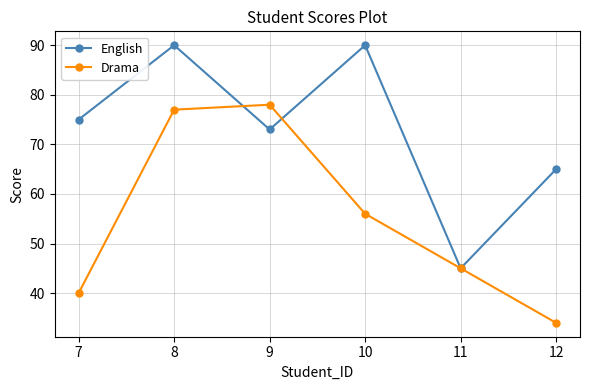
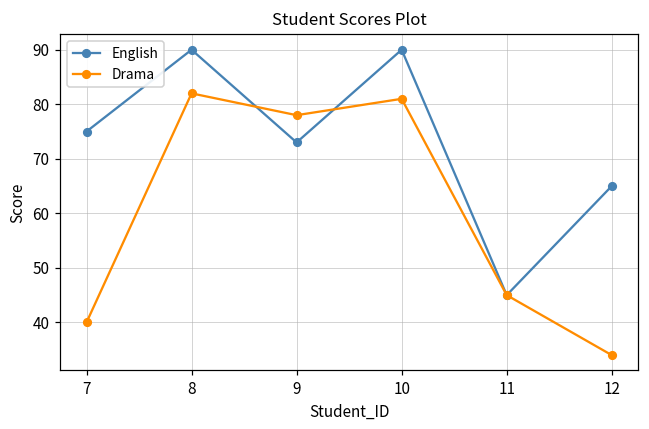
  {
    "English": {
      "7": 75,
      "8": 90,
      "9": 73,
      "10": 90,
      "12": 65
    },
    "Drama": {
      "7": 40,
-     "8": 77,
+     "8": 82,
      "9": 78,
-     "10": 56,
+     "10": 81,
      "12": 34
    }
  }
